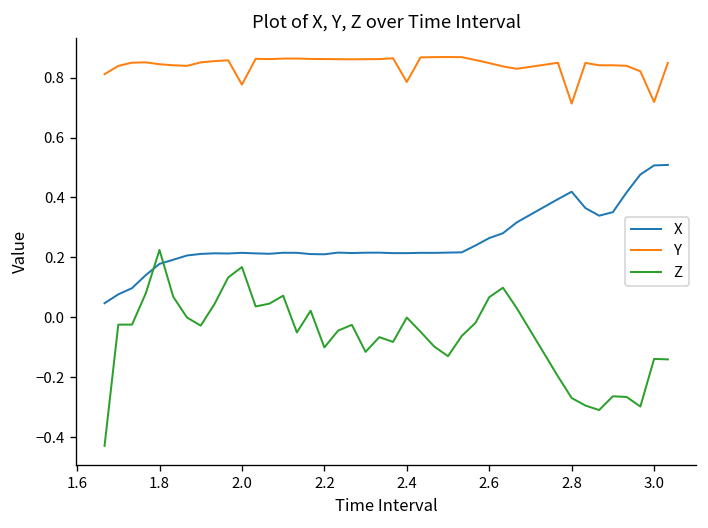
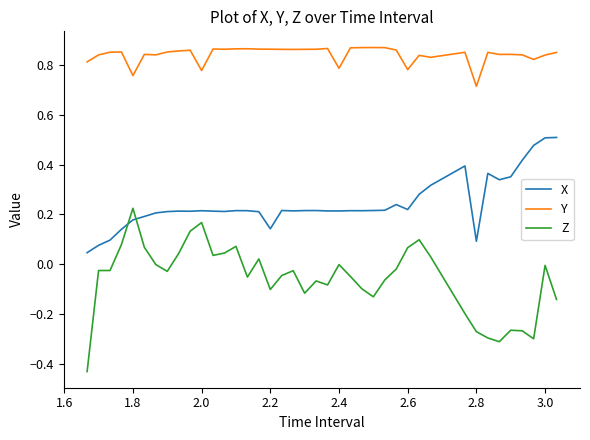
  {
    "X": {
      "1.8": 0.18,
      "2.0": 0.22,
-     "2.2": 0.21,
+     "2.2": 0.14,
      "2.4": 0.21,
-     "2.6": 0.26,
-     "2.8": 0.42,
+     "2.6": 0.22,
+     "2.8": 0.09,
      "3.0": 0.51
    },
    "Y": {
-     "1.8": 0.84,
+     "1.8": 0.76,
      "2.0": 0.78,
      "2.2": 0.86,
      "2.4": 0.79,
-     "2.6": 0.85,
+     "2.6": 0.78,
      "2.8": 0.71,
-     "3.0": 0.72
+     "3.0": 0.84
    },
    "Z": {
      "1.8": 0.22,
      "2.0": 0.17,
      "2.2": -0.10,
      "2.4": 0.00,
      "2.6": 0.07,
      "2.8": -0.27,
-     "3.0": -0.14
+     "3.0": 0.00
    }
  }
